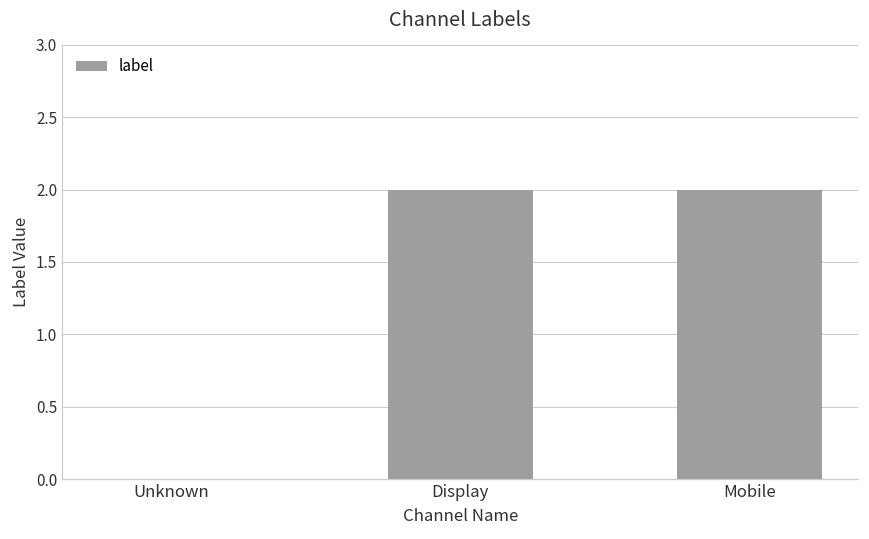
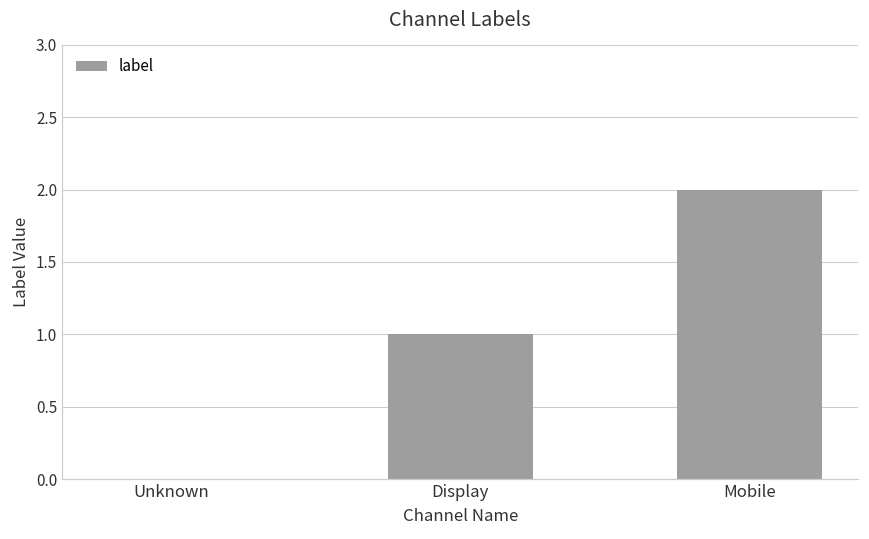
  {
    "Unknown": 0,
-   "Display": 2,
+   "Display": 1,
    "Mobile": 2
  }
